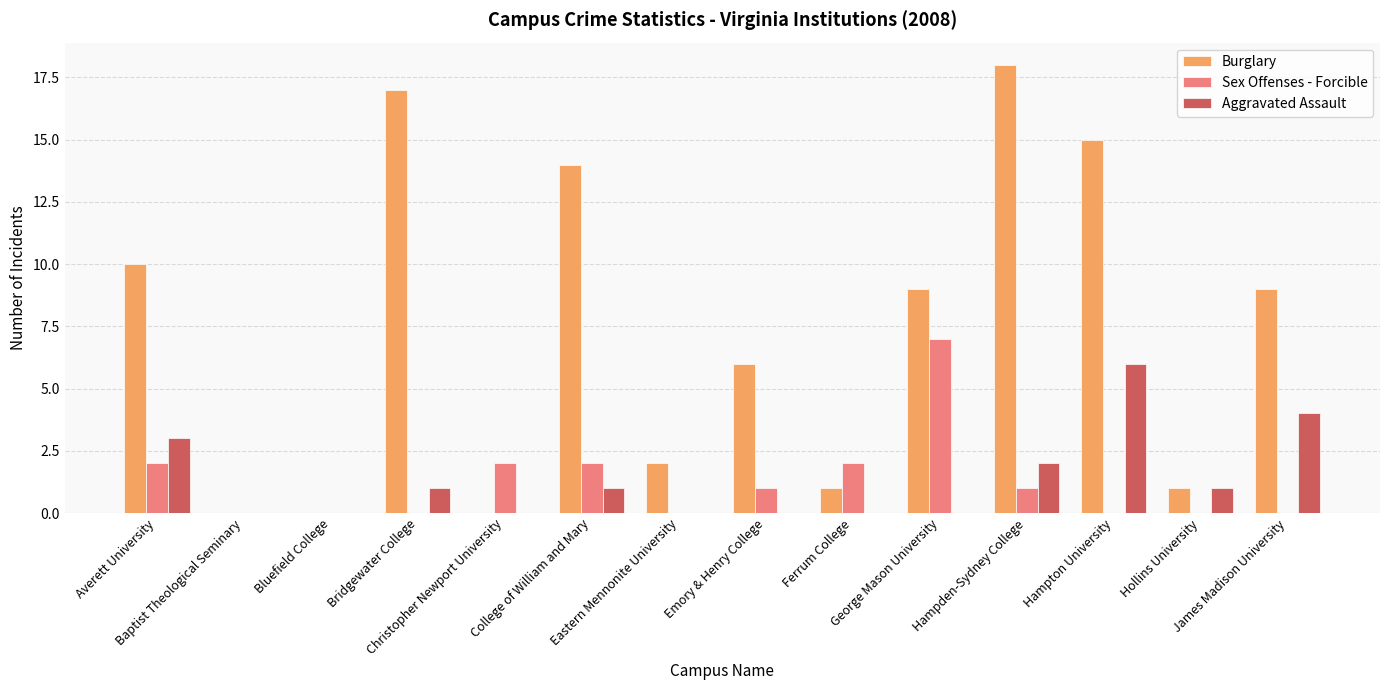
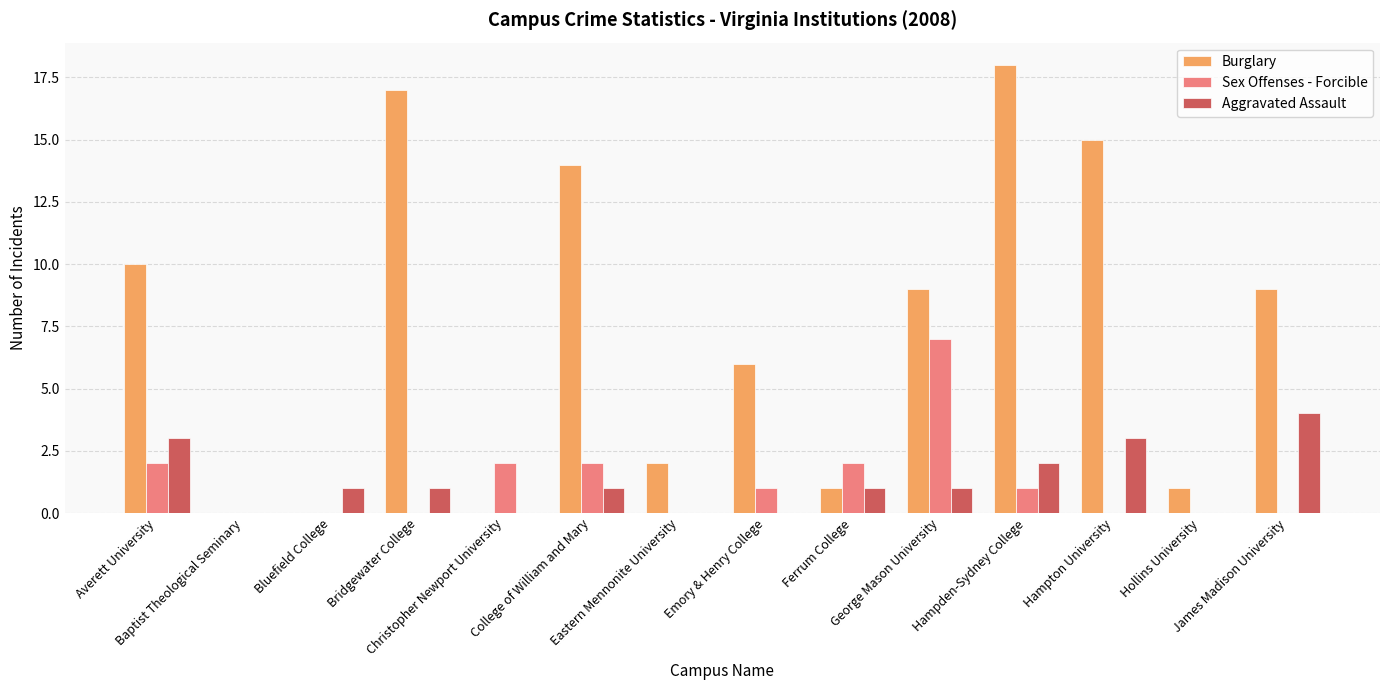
  {
    "Aggravated Assault": {
      "Averett University": 3,
      "Baptist Theological Seminary": 0,
-     "Bluefield College": 0,
+     "Bluefield College": 1,
      "Bridgewater College": 1,
      "Christopher Newport University": 0,
      "College of William and Mary": 1,
      "Eastern Mennonite University": 0,
      "Emory & Henry College": 0,
-     "Ferrum College": 0,
-     "George Mason University": 0,
+     "Ferrum College": 1,
+     "George Mason University": 1,
      "Hampden-Sydney College": 2,
-     "Hampton University": 6,
-     "Hollins University": 1,
+     "Hampton University": 3,
+     "Hollins University": 0,
      "James Madison University": 4
    }
  }
